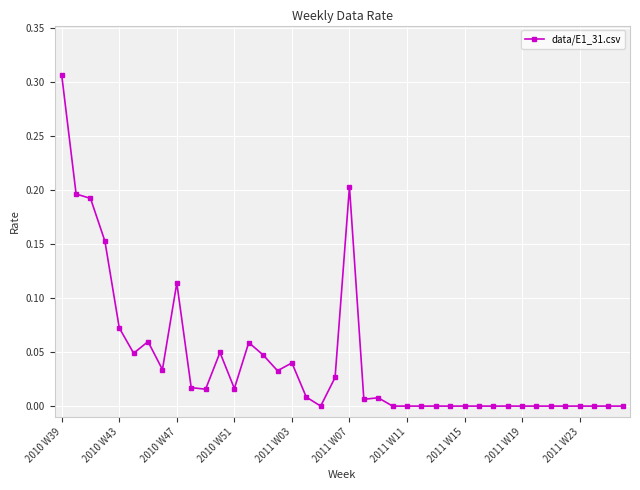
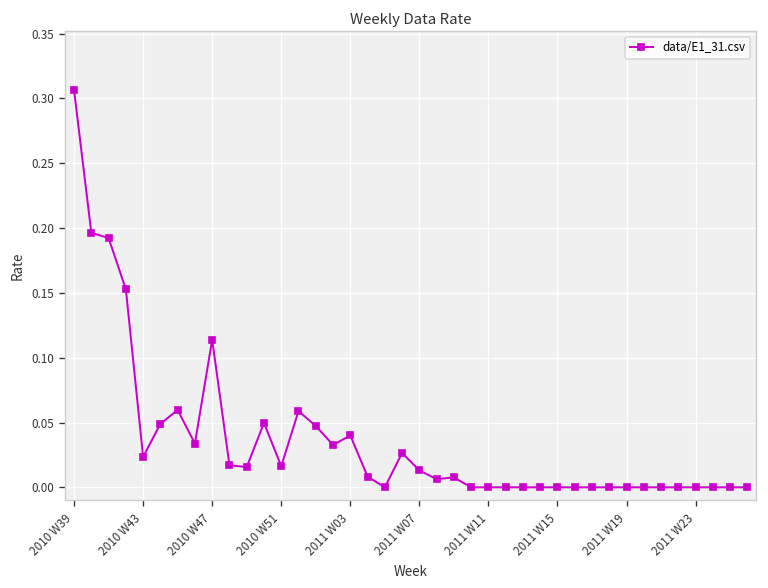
  {
    "2010 W39": 0.306,
-   "2010 W43": 0.072,
+   "2010 W43": 0.023,
    "2010 W47": 0.114,
    "2010 W51": 0.016,
    "2011 W03": 0.040,
-   "2011 W07": 0.203,
+   "2011 W07": 0.013,
    "2011 W11": 0.000,
    "2011 W15": 0.000,
    "2011 W19": 0.000,
    "2011 W23": 0.000
  }
